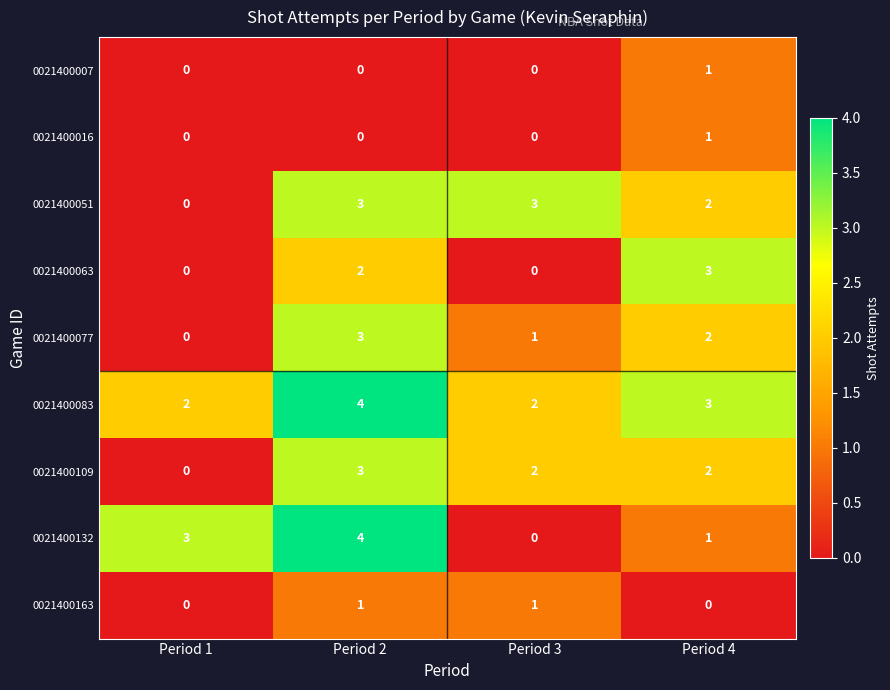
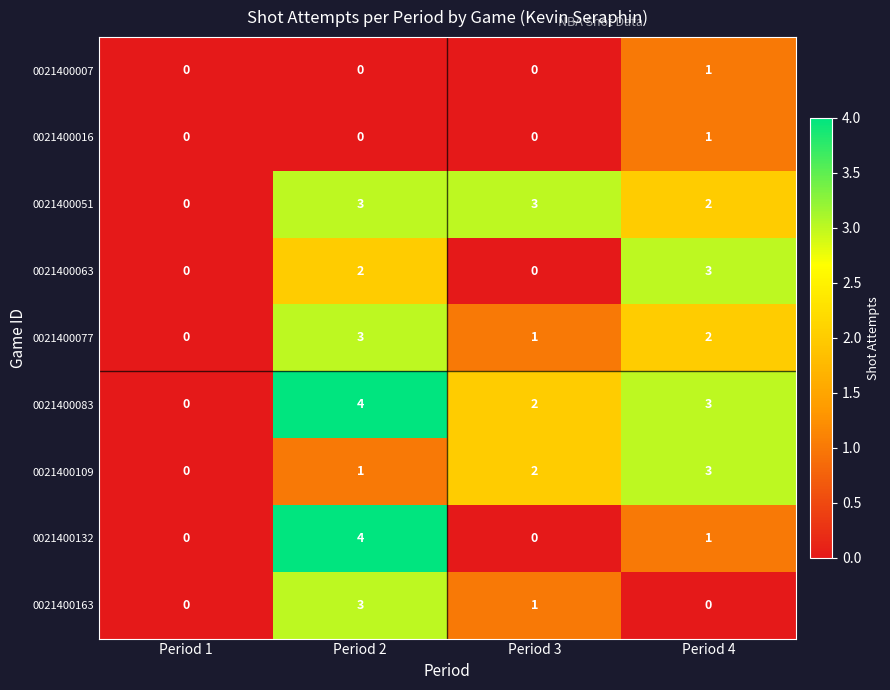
  {
    "0021400007": {
      "Period 1": 0,
      "Period 2": 0,
      "Period 3": 0,
      "Period 4": 1
    },
    "0021400016": {
      "Period 1": 0,
      "Period 2": 0,
      "Period 3": 0,
      "Period 4": 1
    },
    "0021400051": {
      "Period 1": 0,
      "Period 2": 3,
      "Period 3": 3,
      "Period 4": 2
    },
    "0021400063": {
      "Period 1": 0,
      "Period 2": 2,
      "Period 3": 0,
      "Period 4": 3
    },
    "0021400077": {
      "Period 1": 0,
      "Period 2": 3,
      "Period 3": 1,
      "Period 4": 2
    },
    "0021400083": {
-     "Period 1": 2,
+     "Period 1": 0,
      "Period 2": 4,
      "Period 3": 2,
      "Period 4": 3
    },
    "0021400109": {
      "Period 1": 0,
-     "Period 2": 3,
+     "Period 2": 1,
      "Period 3": 2,
-     "Period 4": 2
+     "Period 4": 3
    },
    "0021400132": {
-     "Period 1": 3,
+     "Period 1": 0,
      "Period 2": 4,
      "Period 3": 0,
      "Period 4": 1
    },
    "0021400163": {
      "Period 1": 0,
-     "Period 2": 1,
+     "Period 2": 3,
      "Period 3": 1,
      "Period 4": 0
    }
  }
